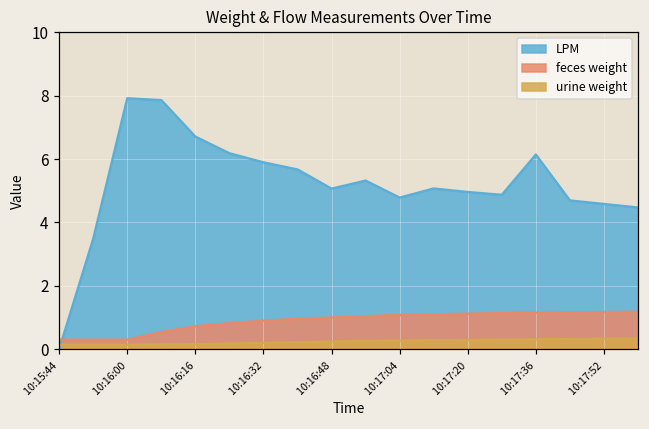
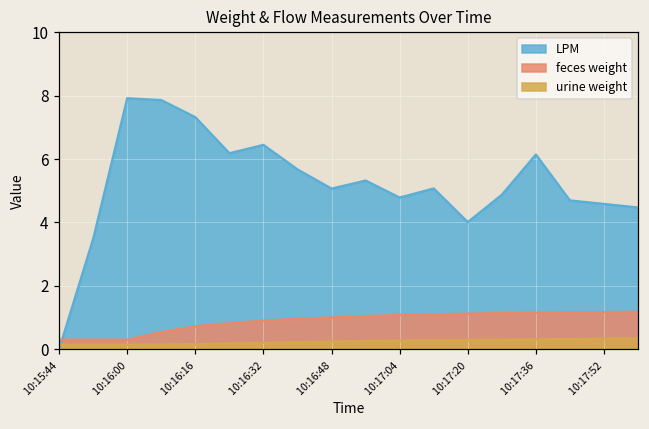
  {
    "LPM": {
      "10:15:44": 0.0,
      "10:16:00": 7.9,
-     "10:16:16": 6.7,
-     "10:16:32": 5.9,
+     "10:16:16": 7.3,
+     "10:16:32": 6.4,
      "10:16:48": 5.1,
      "10:17:04": 4.8,
-     "10:17:20": 5.0,
+     "10:17:20": 4.0,
      "10:17:36": 6.1,
      "10:17:52": 4.6
    }
  }
